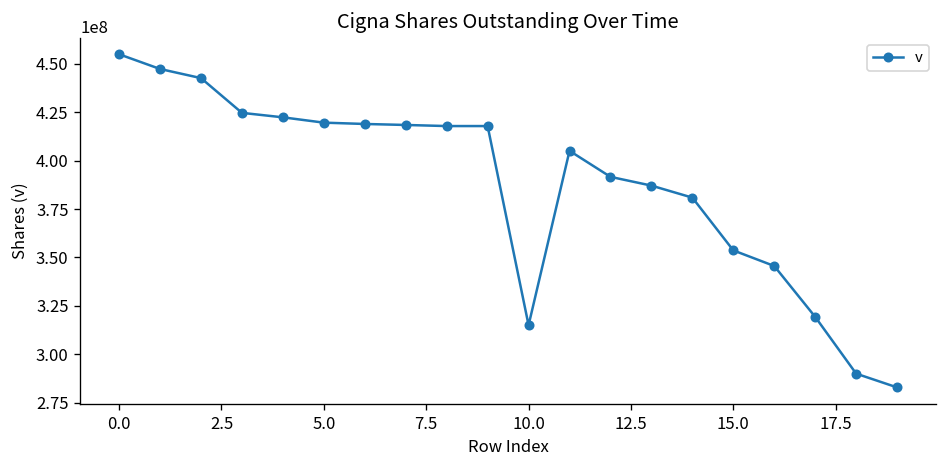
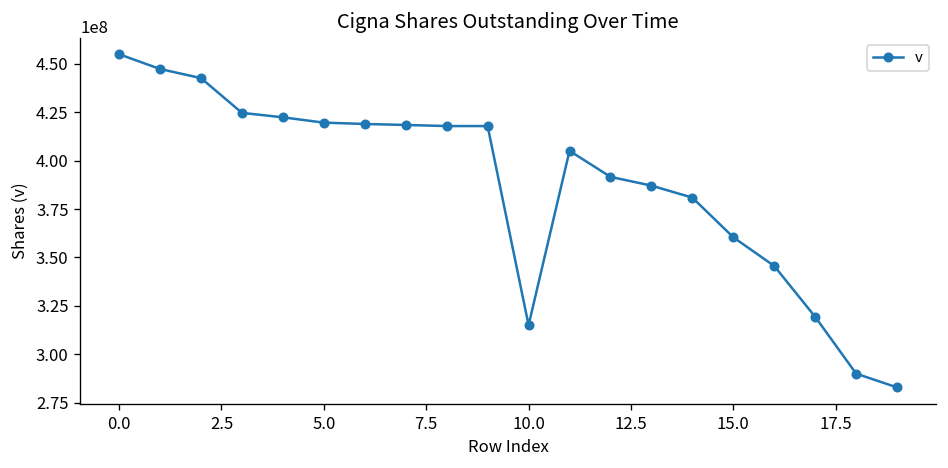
  {
    "0.0": 455000000,
    "5.0": 420000000,
    "10.0": 315000000,
-   "15.0": 354000000
+   "15.0": 360000000
  }
